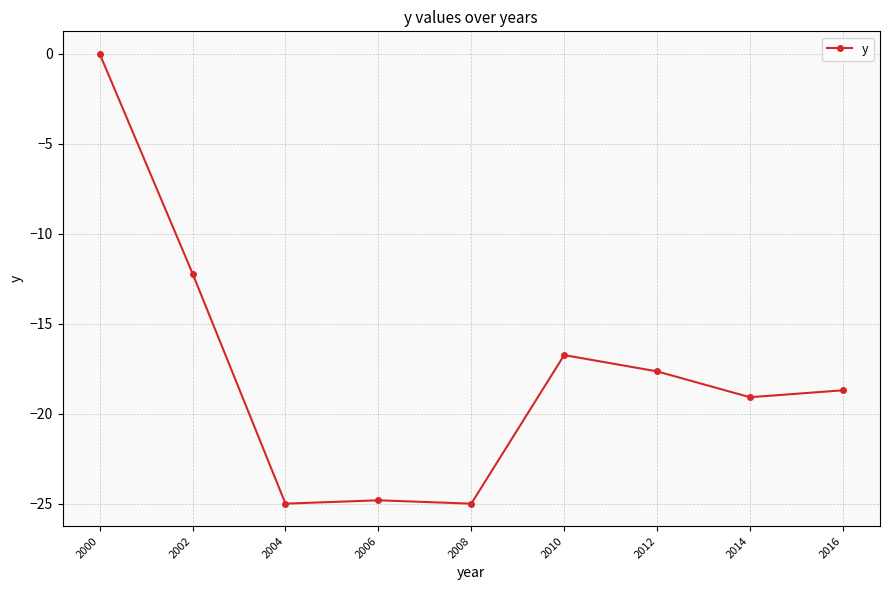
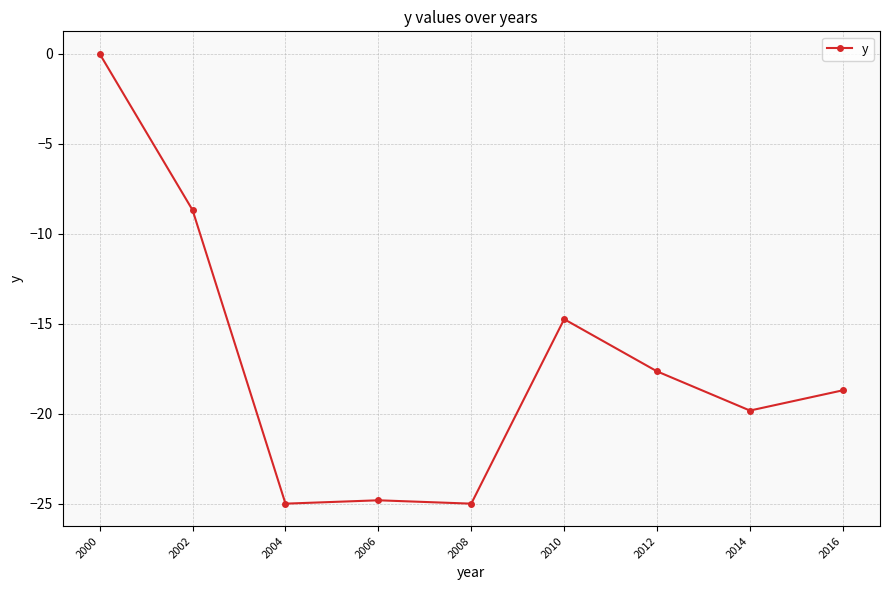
  {
    "2000": 0.0,
-   "2002": -12.2,
+   "2002": -8.7,
    "2004": -25.0,
    "2006": -24.8,
    "2008": -25.0,
-   "2010": -16.7,
+   "2010": -14.7,
    "2012": -17.6,
-   "2014": -19.1,
+   "2014": -19.8,
    "2016": -18.7
  }
